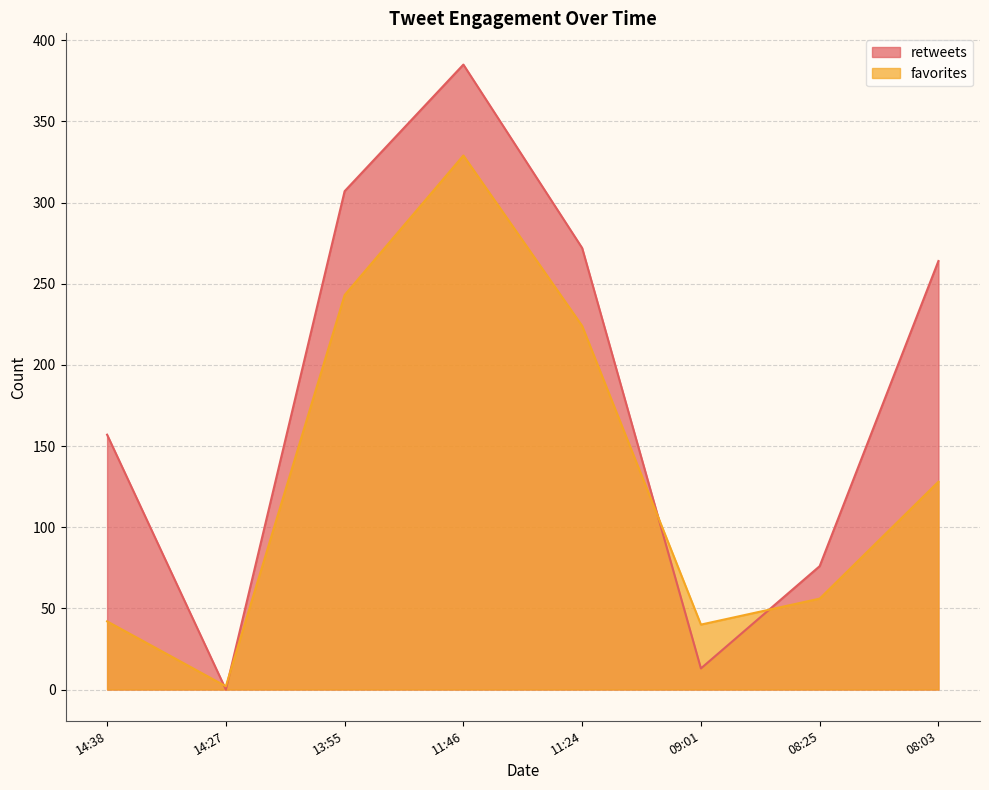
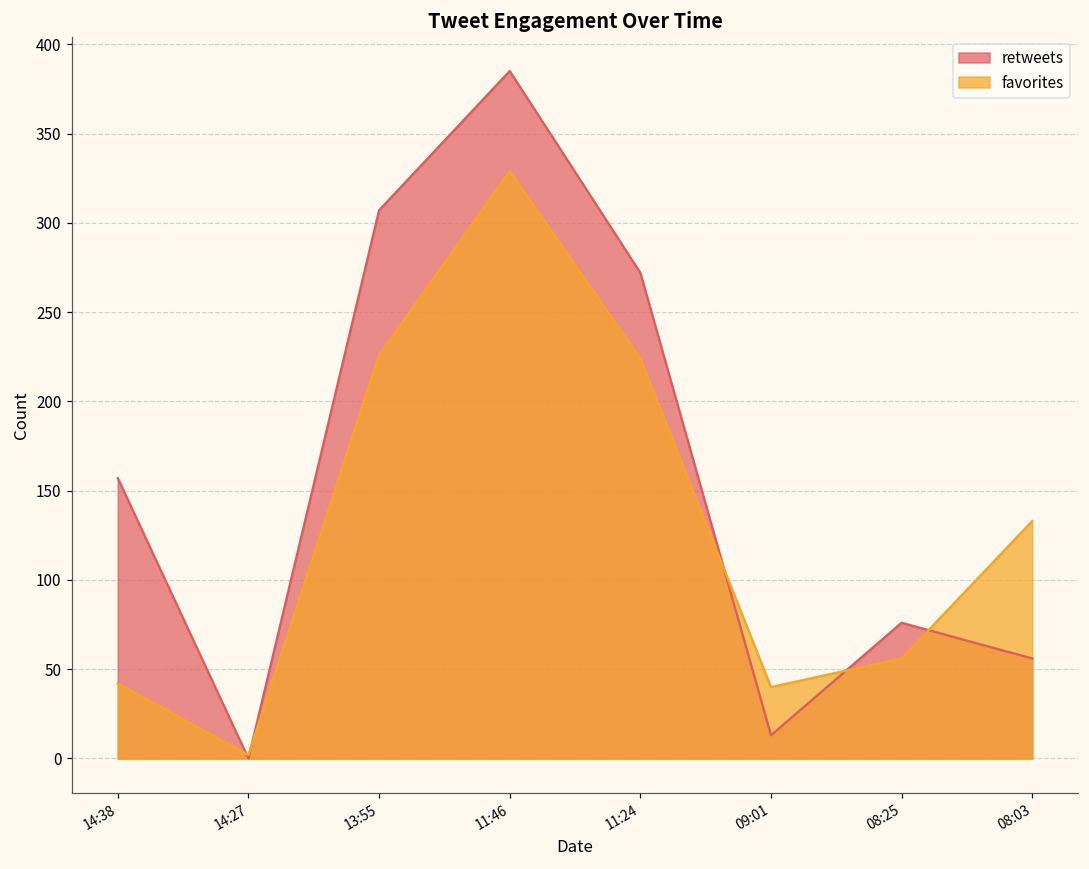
  {
    "retweets": {
      "14:38": 157,
      "14:27": 0,
      "13:55": 307,
      "11:46": 385,
      "11:24": 272,
      "09:01": 13,
      "08:25": 76,
-     "08:03": 264
+     "08:03": 56
    },
    "favorites": {
      "14:38": 42,
      "14:27": 2,
-     "13:55": 243,
+     "13:55": 226,
      "11:46": 329,
      "11:24": 224,
      "09:01": 40,
      "08:25": 56,
-     "08:03": 128
+     "08:03": 133
    }
  }
